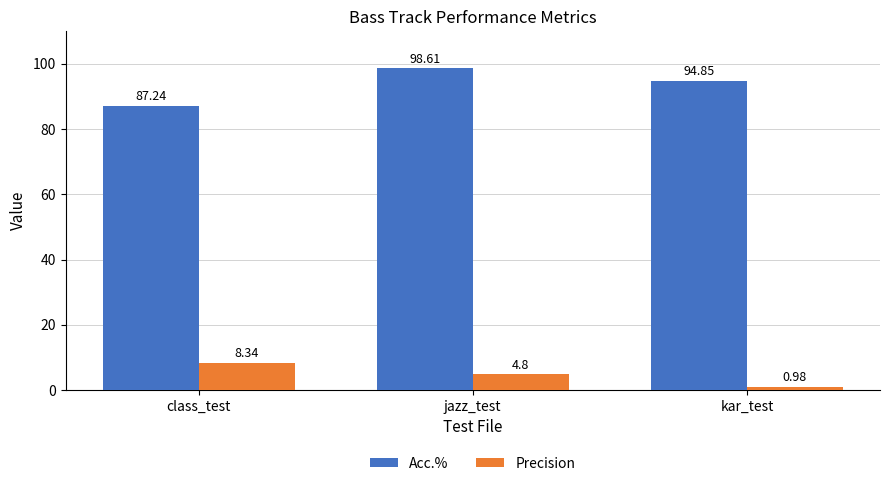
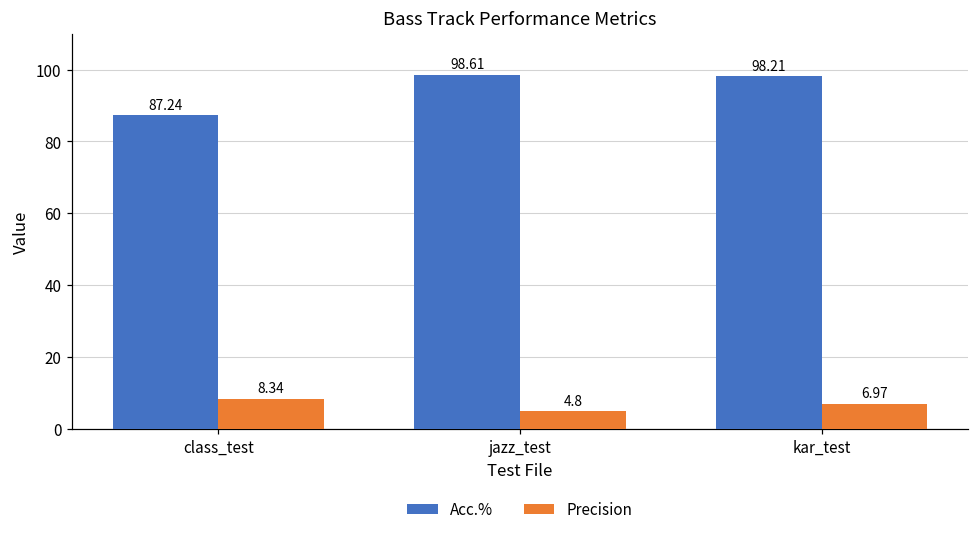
  {
    "Acc.%": {
      "class_test": 87.24,
      "jazz_test": 98.61,
-     "kar_test": 94.85
+     "kar_test": 98.21
    },
    "Precision": {
      "class_test": 8.34,
      "jazz_test": 4.8,
-     "kar_test": 0.98
+     "kar_test": 6.97
    }
  }
